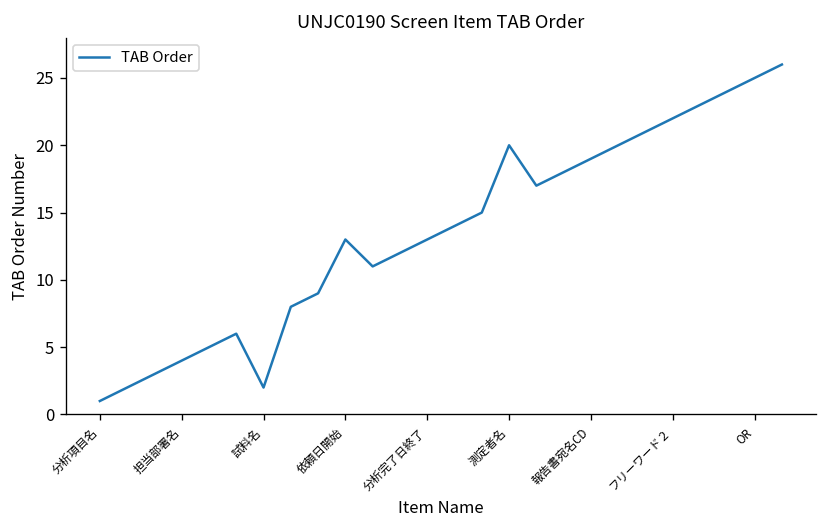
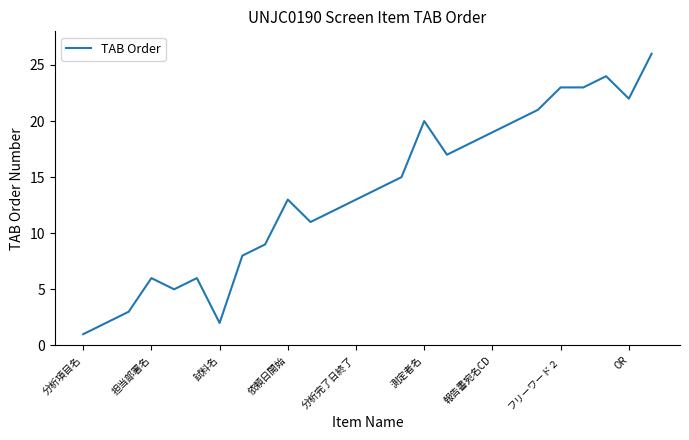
  {
    "分析項目名": 1,
-   "担当部署名": 4,
+   "担当部署名": 6,
    "試料名": 2,
    "依頼日開始": 13,
    "分析完了日終了": 13,
    "測定者名": 20,
    "報告書宛名CD": 19,
-   "フリーワード２": 22,
-   "OR": 25
+   "フリーワード２": 23,
+   "OR": 22
  }
